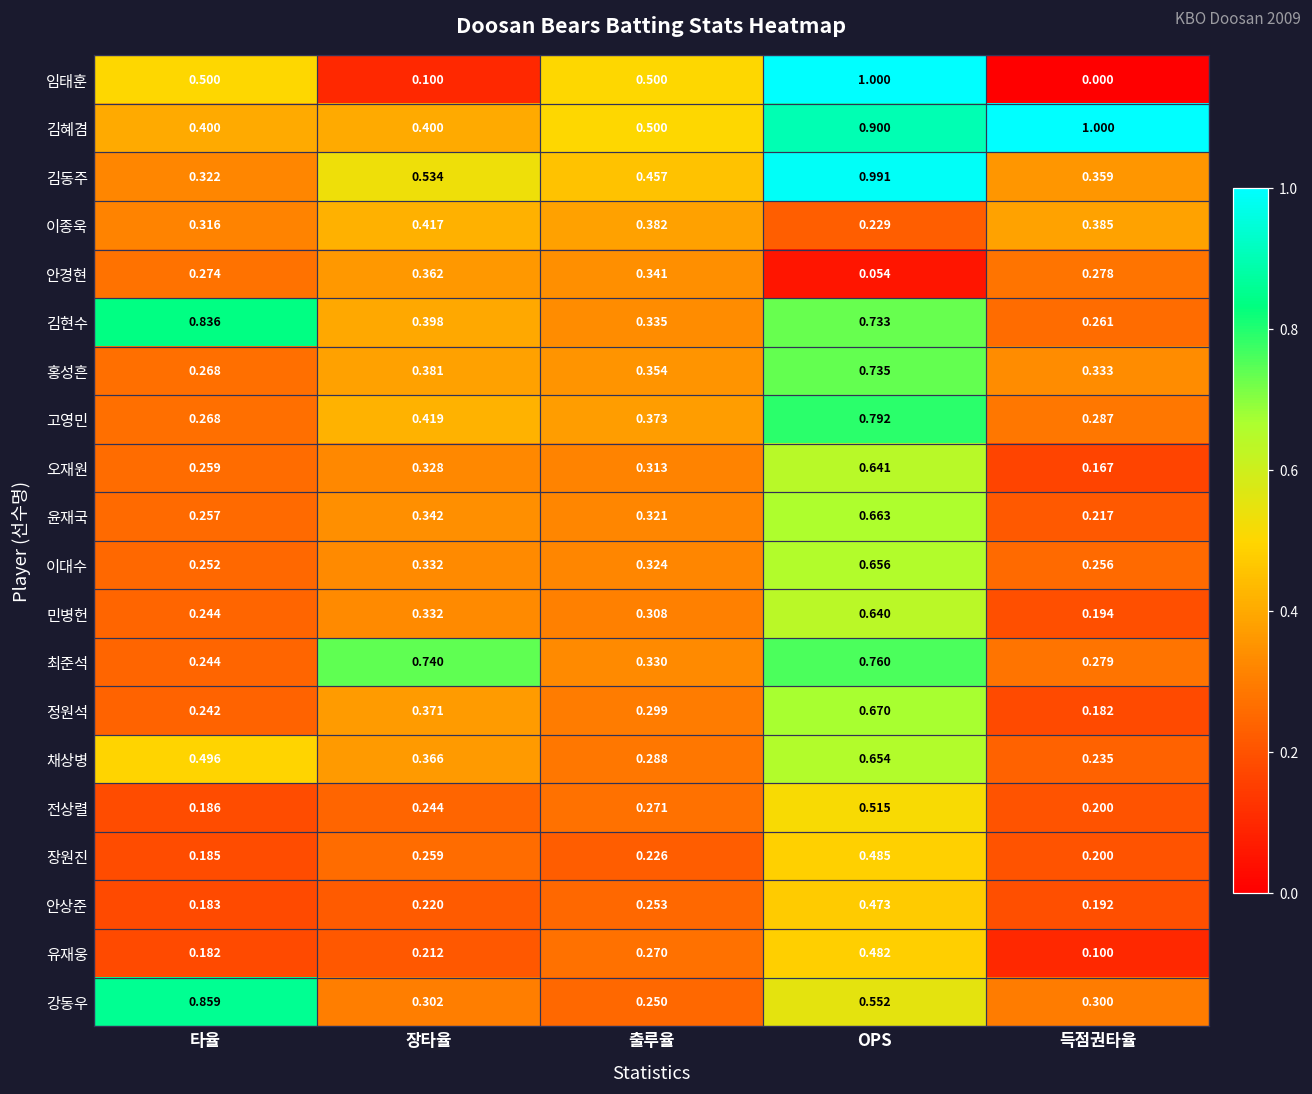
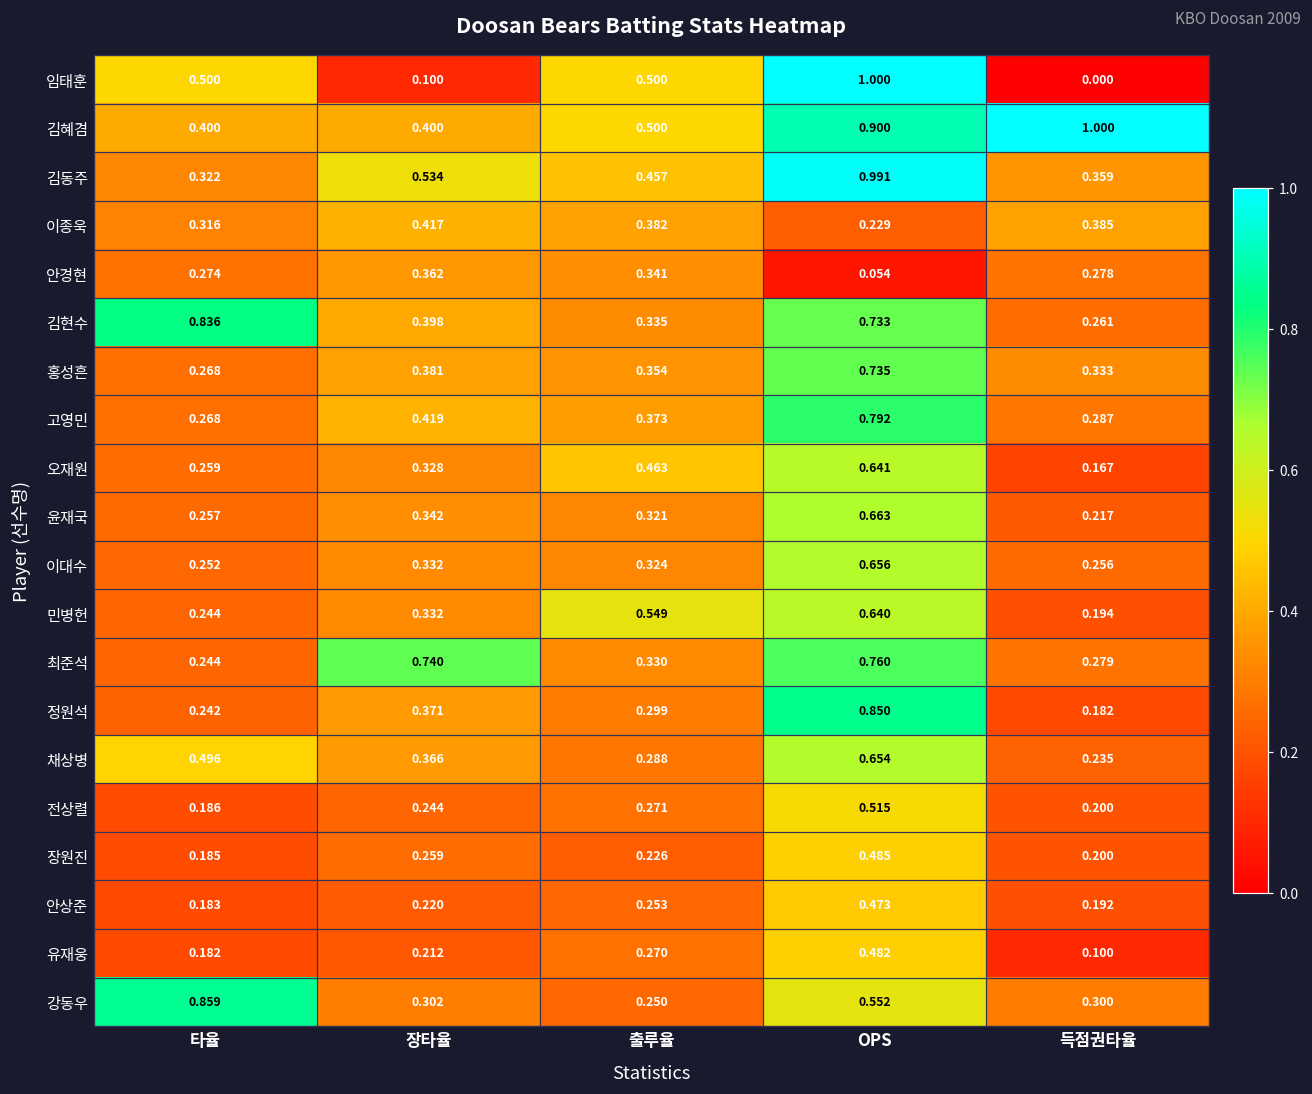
  {
    "임태훈": {
      "타율": 0.500,
      "장타율": 0.100,
      "출루율": 0.500,
      "OPS": 1.000,
      "득점권타율": 0.000
    },
    "김혜겸": {
      "타율": 0.400,
      "장타율": 0.400,
      "출루율": 0.500,
      "OPS": 0.900,
      "득점권타율": 1.000
    },
    "김동주": {
      "타율": 0.322,
      "장타율": 0.534,
      "출루율": 0.457,
      "OPS": 0.991,
      "득점권타율": 0.359
    },
    "이종욱": {
      "타율": 0.316,
      "장타율": 0.417,
      "출루율": 0.382,
      "OPS": 0.229,
      "득점권타율": 0.385
    },
    "안경현": {
      "타율": 0.274,
      "장타율": 0.362,
      "출루율": 0.341,
      "OPS": 0.054,
      "득점권타율": 0.278
    },
    "김현수": {
      "타율": 0.836,
      "장타율": 0.398,
      "출루율": 0.335,
      "OPS": 0.733,
      "득점권타율": 0.261
    },
    "홍성흔": {
      "타율": 0.268,
      "장타율": 0.381,
      "출루율": 0.354,
      "OPS": 0.735,
      "득점권타율": 0.333
    },
    "고영민": {
      "타율": 0.268,
      "장타율": 0.419,
      "출루율": 0.373,
      "OPS": 0.792,
      "득점권타율": 0.287
    },
    "오재원": {
      "타율": 0.259,
      "장타율": 0.328,
-     "출루율": 0.313,
+     "출루율": 0.463,
      "OPS": 0.641,
      "득점권타율": 0.167
    },
    "윤재국": {
      "타율": 0.257,
      "장타율": 0.342,
      "출루율": 0.321,
      "OPS": 0.663,
      "득점권타율": 0.217
    },
    "이대수": {
      "타율": 0.252,
      "장타율": 0.332,
      "출루율": 0.324,
      "OPS": 0.656,
      "득점권타율": 0.256
    },
    "민병헌": {
      "타율": 0.244,
      "장타율": 0.332,
-     "출루율": 0.308,
+     "출루율": 0.549,
      "OPS": 0.640,
      "득점권타율": 0.194
    },
    "최준석": {
      "타율": 0.244,
      "장타율": 0.740,
      "출루율": 0.330,
      "OPS": 0.760,
      "득점권타율": 0.279
    },
    "정원석": {
      "타율": 0.242,
      "장타율": 0.371,
      "출루율": 0.299,
-     "OPS": 0.670,
+     "OPS": 0.850,
      "득점권타율": 0.182
    },
    "채상병": {
      "타율": 0.496,
      "장타율": 0.366,
      "출루율": 0.288,
      "OPS": 0.654,
      "득점권타율": 0.235
    },
    "전상렬": {
      "타율": 0.186,
      "장타율": 0.244,
      "출루율": 0.271,
      "OPS": 0.515,
      "득점권타율": 0.200
    },
    "장원진": {
      "타율": 0.185,
      "장타율": 0.259,
      "출루율": 0.226,
      "OPS": 0.485,
      "득점권타율": 0.200
    },
    "안상준": {
      "타율": 0.183,
      "장타율": 0.220,
      "출루율": 0.253,
      "OPS": 0.473,
      "득점권타율": 0.192
    },
    "유재웅": {
      "타율": 0.182,
      "장타율": 0.212,
      "출루율": 0.270,
      "OPS": 0.482,
      "득점권타율": 0.100
    },
    "강동우": {
      "타율": 0.859,
      "장타율": 0.302,
      "출루율": 0.250,
      "OPS": 0.552,
      "득점권타율": 0.300
    }
  }
